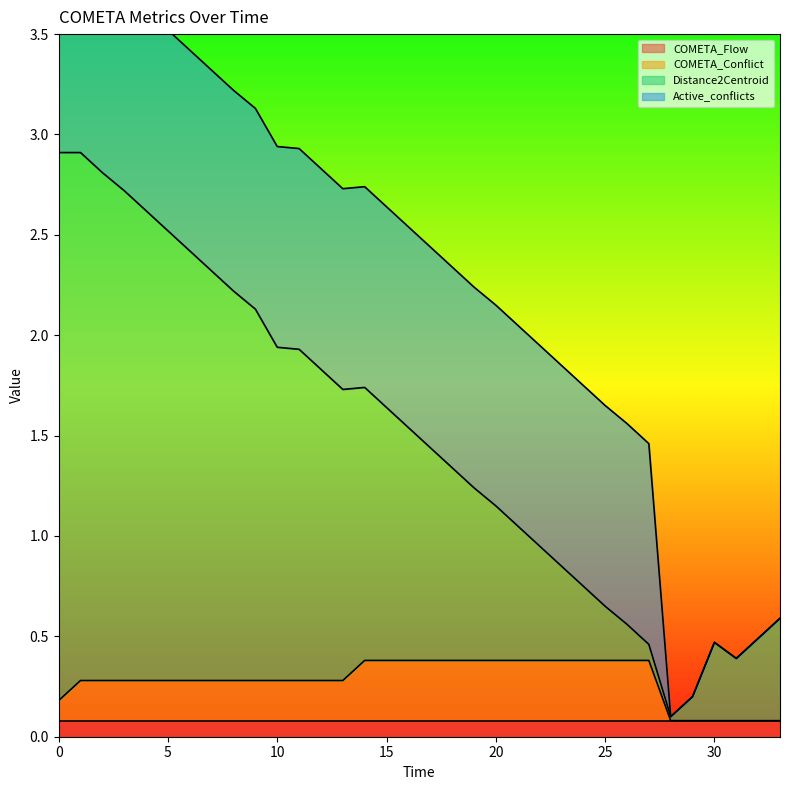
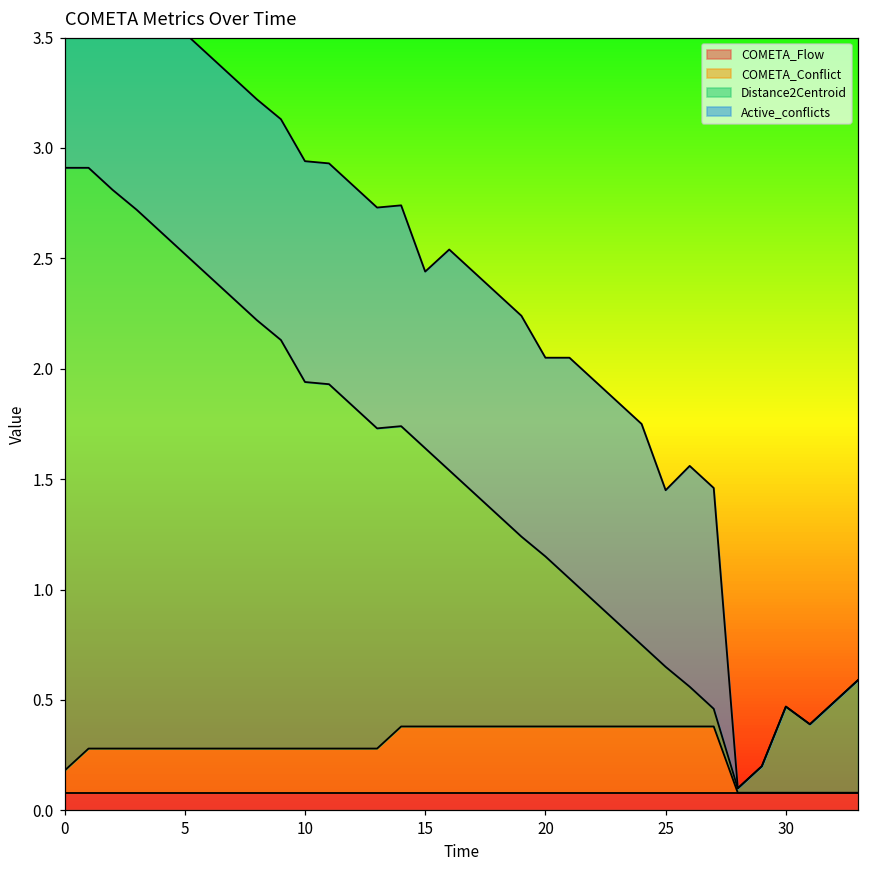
  {
    "COMETA_Flow": {
      "0": 0.08,
      "5": 0.08,
      "10": 0.08,
      "15": 0.08,
      "20": 0.08,
      "25": 0.08
    },
    "COMETA_Conflict": {
      "0": 0.1,
      "5": 0.2,
      "10": 0.2,
      "15": 0.3,
      "20": 0.3,
      "25": 0.3
    },
    "Distance2Centroid": {
      "0": 2.73,
      "5": 2.24,
      "10": 1.66,
      "15": 1.26,
      "20": 0.77,
      "25": 0.27
    },
    "Active_conflicts": {
      "10": 1.0,
-     "15": 1.0,
-     "20": 1.0,
-     "25": 1.0
+     "15": 0.8,
+     "20": 0.9,
+     "25": 0.8
    }
  }
